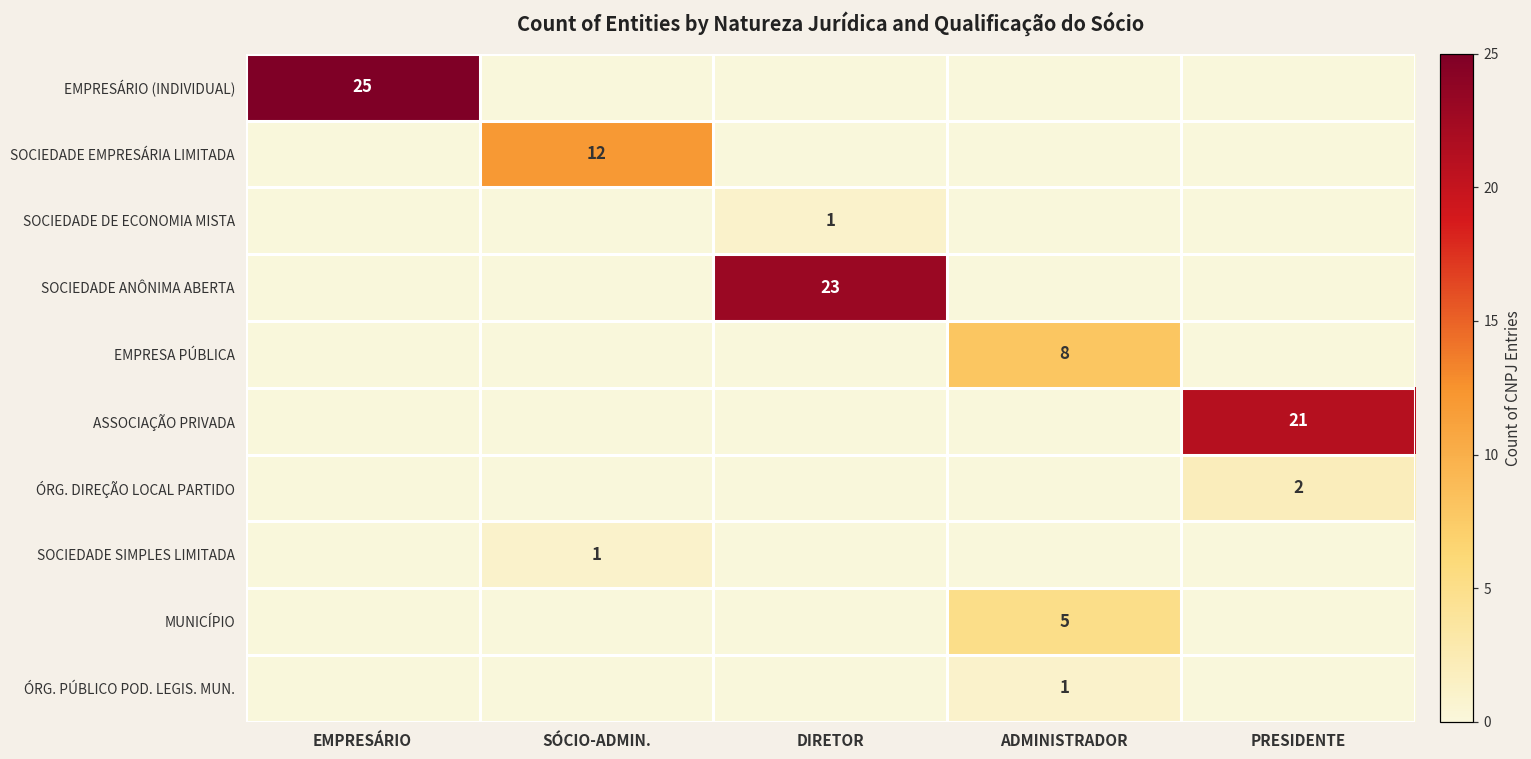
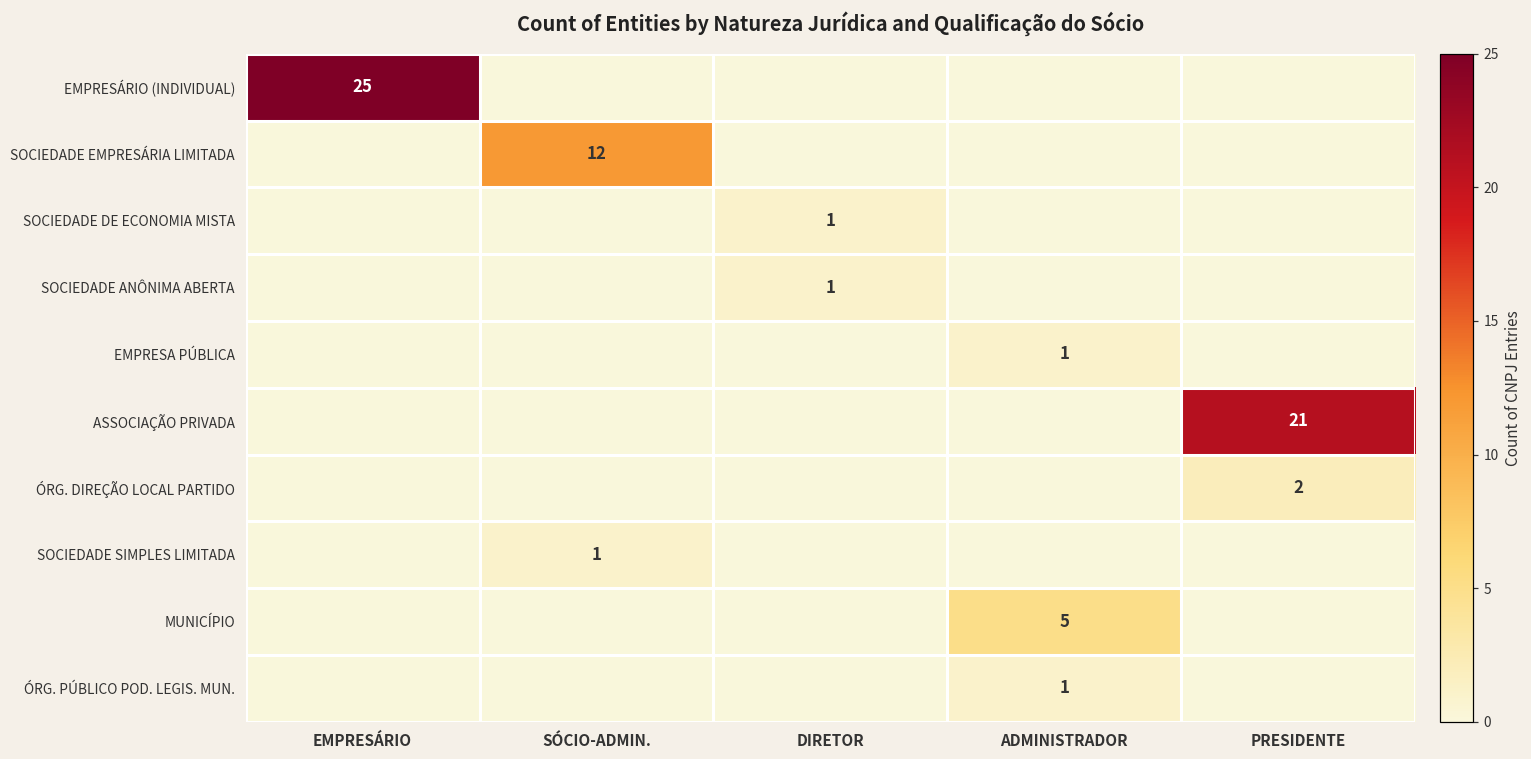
  {
    "EMPRESÁRIO (INDIVIDUAL)": {
      "EMPRESÁRIO": 25
    },
    "SOCIEDADE EMPRESÁRIA LIMITADA": {
      "SÓCIO-ADMIN.": 12
    },
    "SOCIEDADE DE ECONOMIA MISTA": {
      "DIRETOR": 1
    },
    "SOCIEDADE ANÔNIMA ABERTA": {
-     "DIRETOR": 23
+     "DIRETOR": 1
    },
    "EMPRESA PÚBLICA": {
-     "ADMINISTRADOR": 8
+     "ADMINISTRADOR": 1
    },
    "ASSOCIAÇÃO PRIVADA": {
      "PRESIDENTE": 21
    },
    "ÓRG. DIREÇÃO LOCAL PARTIDO": {
      "PRESIDENTE": 2
    },
    "SOCIEDADE SIMPLES LIMITADA": {
      "SÓCIO-ADMIN.": 1
    },
    "MUNICÍPIO": {
      "ADMINISTRADOR": 5
    },
    "ÓRG. PÚBLICO POD. LEGIS. MUN.": {
      "ADMINISTRADOR": 1
    }
  }
